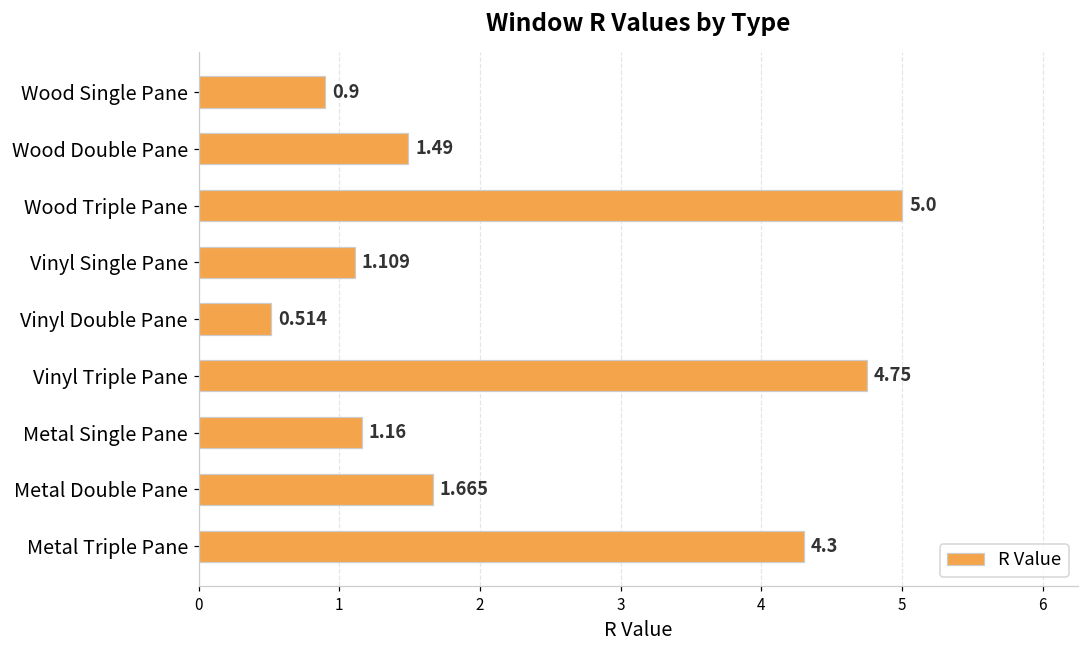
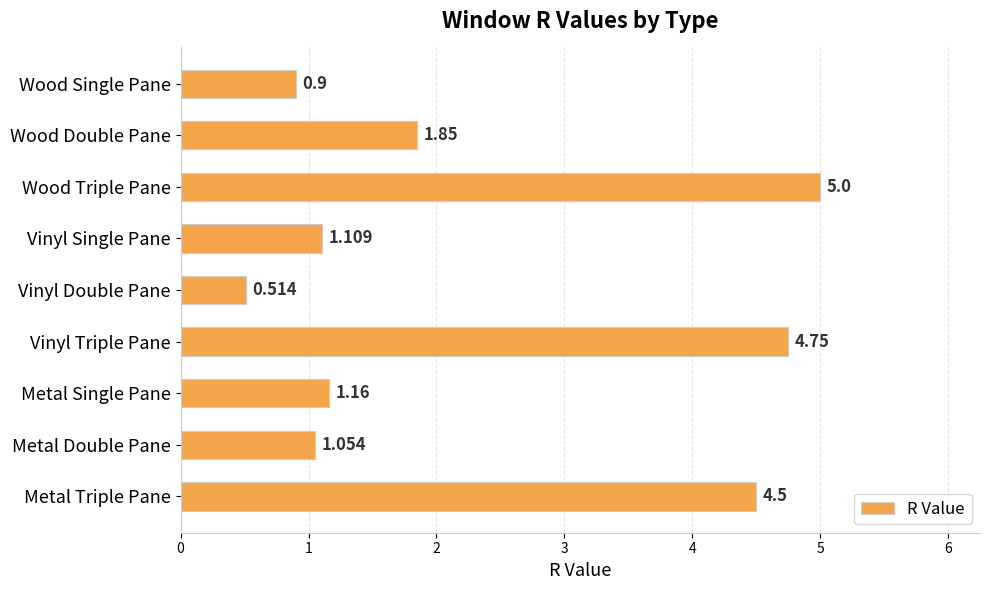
  {
    "Wood Single Pane": 0.9,
-   "Wood Double Pane": 1.49,
+   "Wood Double Pane": 1.85,
    "Wood Triple Pane": 5.0,
    "Vinyl Single Pane": 1.109,
    "Vinyl Double Pane": 0.514,
    "Vinyl Triple Pane": 4.75,
    "Metal Single Pane": 1.16,
-   "Metal Double Pane": 1.665,
-   "Metal Triple Pane": 4.3
+   "Metal Double Pane": 1.054,
+   "Metal Triple Pane": 4.5
  }
